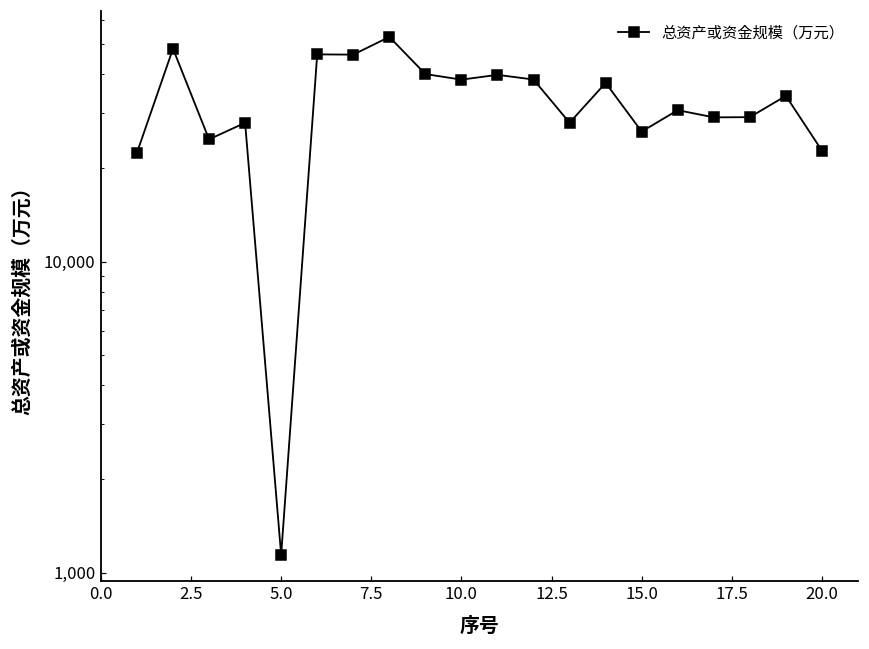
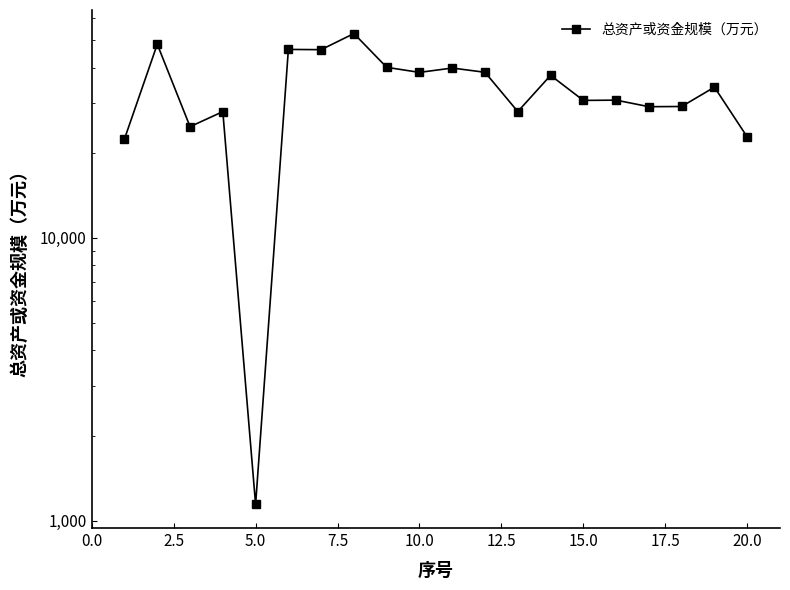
  {
    "5.0": "1,140",
    "10.0": "38,000",
-   "15.0": "26,000",
+   "15.0": "31,000",
    "20.0": "23,000"
  }
